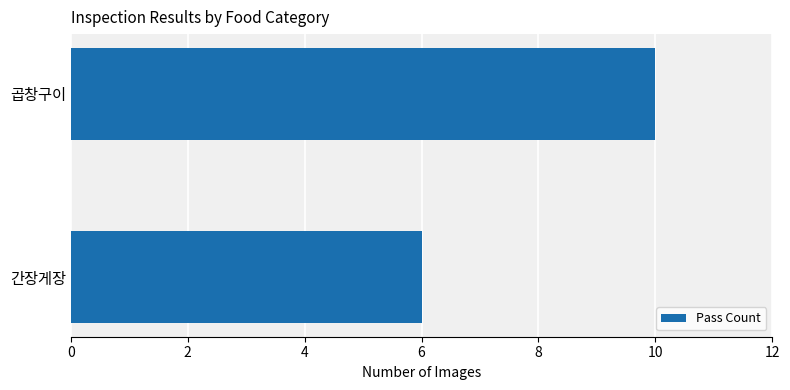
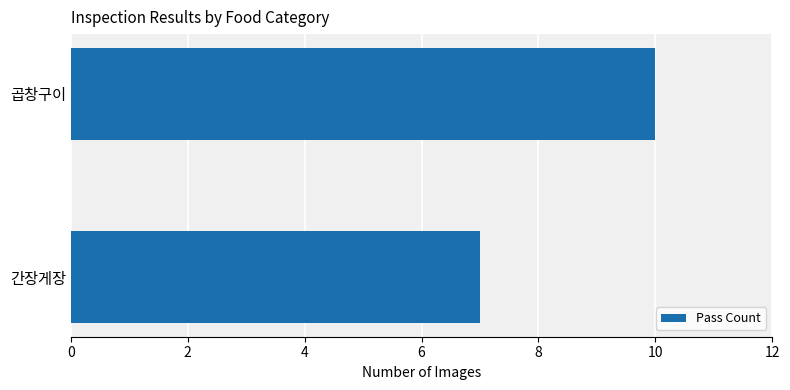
  {
    "곱창구이": 10,
-   "간장게장": 6
+   "간장게장": 7
  }
